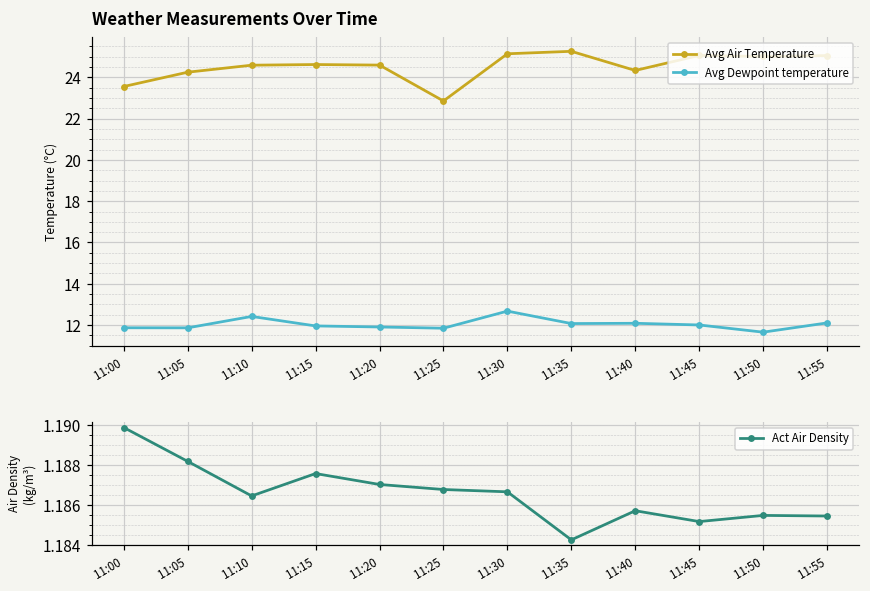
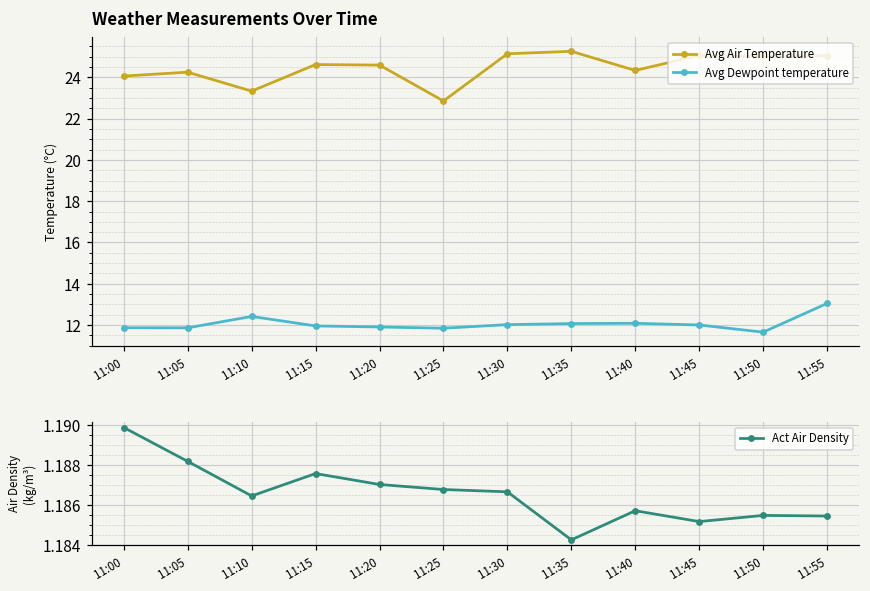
  {
    "Weather Measurements Over Time": {
      "Avg Air Temperature": {
-       "11:00": 23.6,
+       "11:00": 24.1,
        "11:05": 24.2,
-       "11:10": 24.6,
+       "11:10": 23.3,
        "11:15": 24.6,
        "11:20": 24.6,
        "11:25": 22.9,
        "11:30": 25.1,
        "11:35": 25.3,
        "11:40": 24.3
      },
      "Avg Dewpoint temperature": {
        "11:00": 11.9,
        "11:05": 11.9,
        "11:10": 12.4,
        "11:15": 12.0,
        "11:20": 11.9,
        "11:25": 11.8,
-       "11:30": 12.7,
+       "11:30": 12.0,
        "11:35": 12.1,
        "11:40": 12.1,
        "11:45": 12.0,
        "11:50": 11.7,
-       "11:55": 12.1
+       "11:55": 13.1
      }
    }
  }
